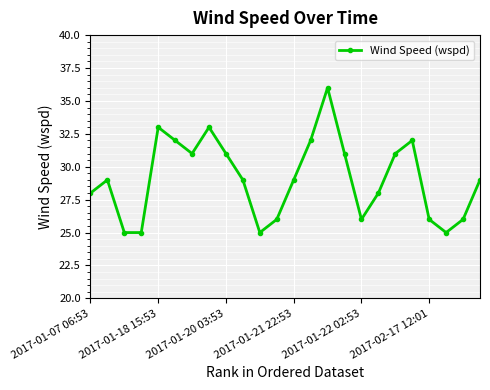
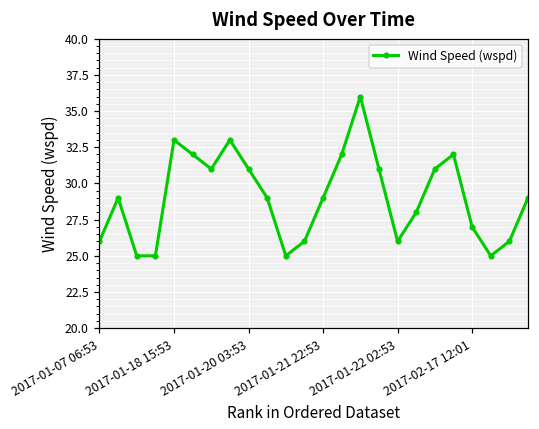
  {
-   "2017-01-07 06:53": 28,
+   "2017-01-07 06:53": 26,
    "2017-01-18 15:53": 33,
    "2017-01-20 03:53": 31,
    "2017-01-21 22:53": 29,
    "2017-01-22 02:53": 26,
-   "2017-02-17 12:01": 26
+   "2017-02-17 12:01": 27
  }
